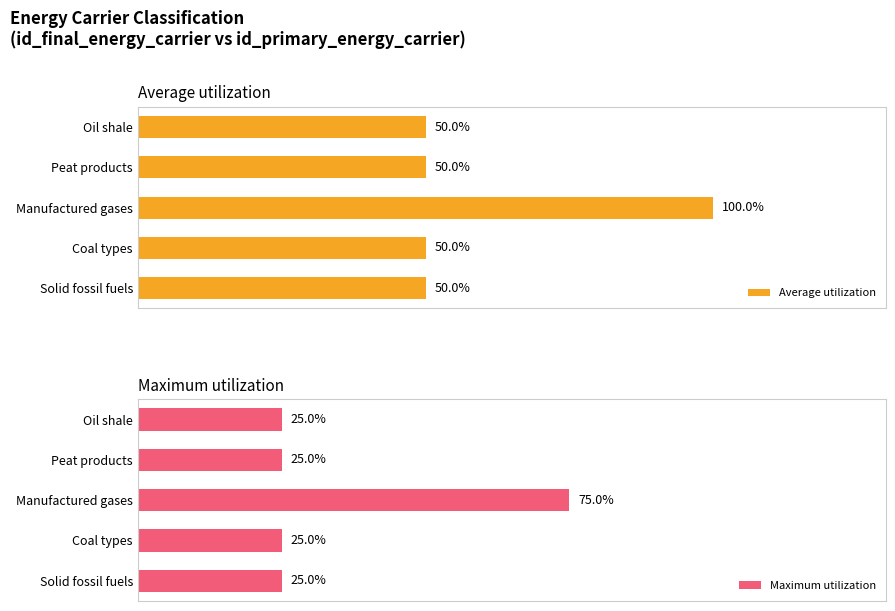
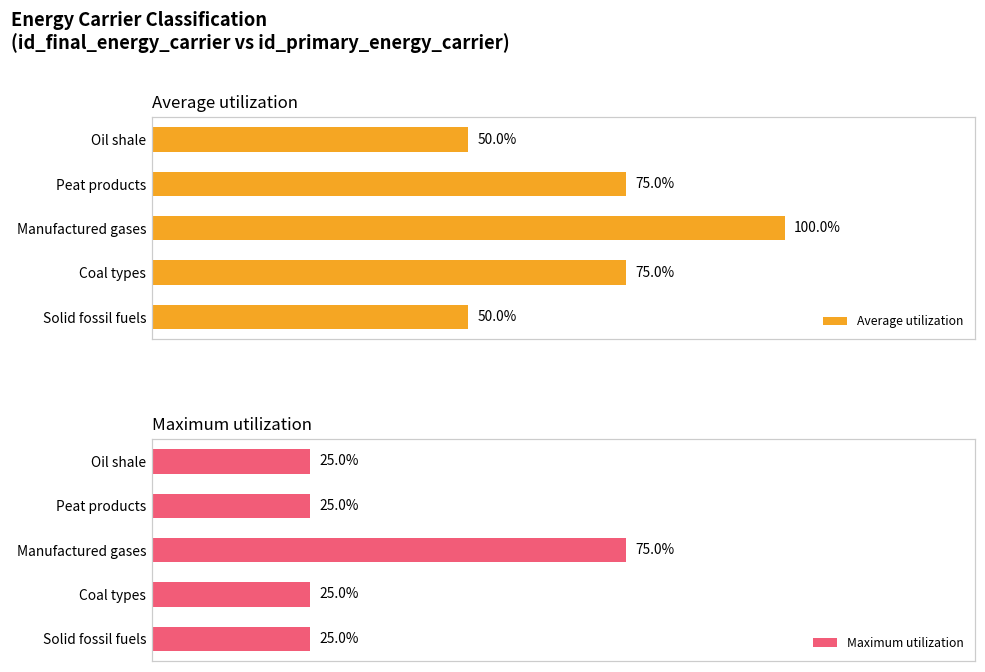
  {
    "Average utilization": {
      "Oil shale": "50.0%",
-     "Peat products": "50.0%",
+     "Peat products": "75.0%",
      "Manufactured gases": "100.0%",
-     "Coal types": "50.0%",
+     "Coal types": "75.0%",
      "Solid fossil fuels": "50.0%"
    },
    "Maximum utilization": {
      "Oil shale": "25.0%",
      "Peat products": "25.0%",
      "Manufactured gases": "75.0%",
      "Coal types": "25.0%",
      "Solid fossil fuels": "25.0%"
    }
  }
